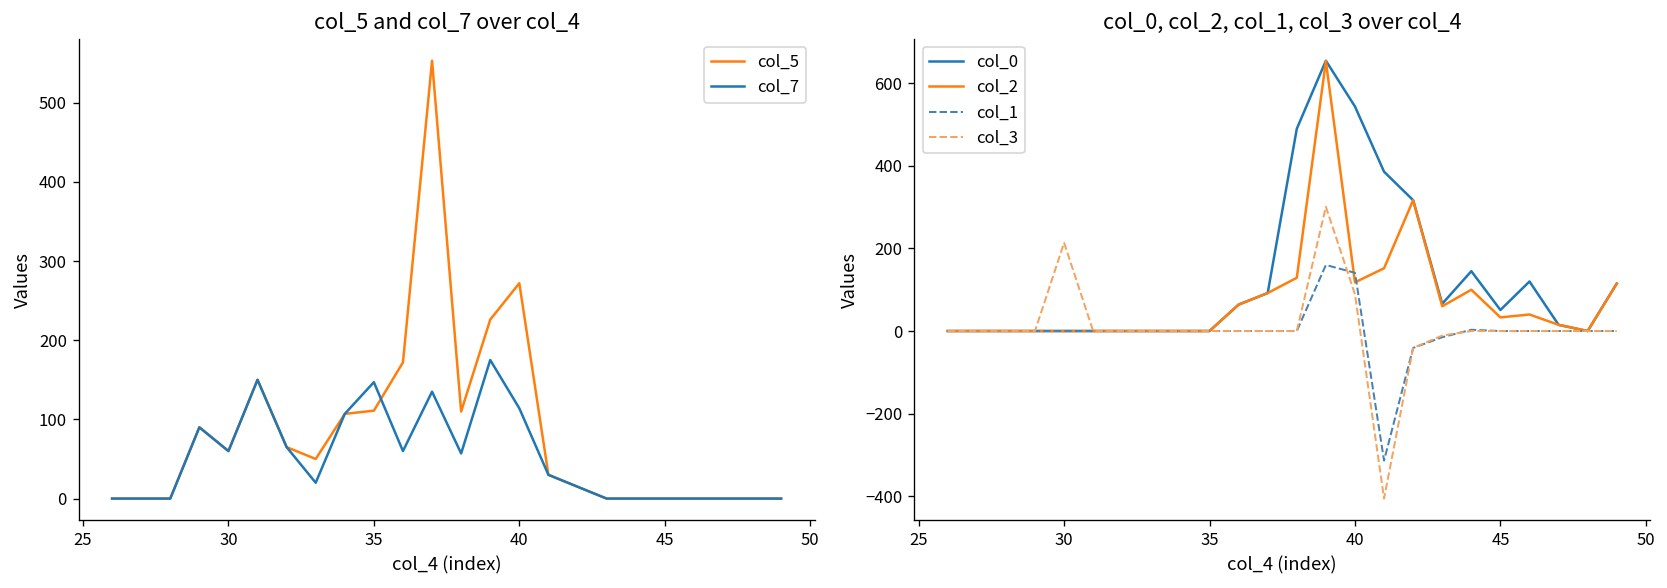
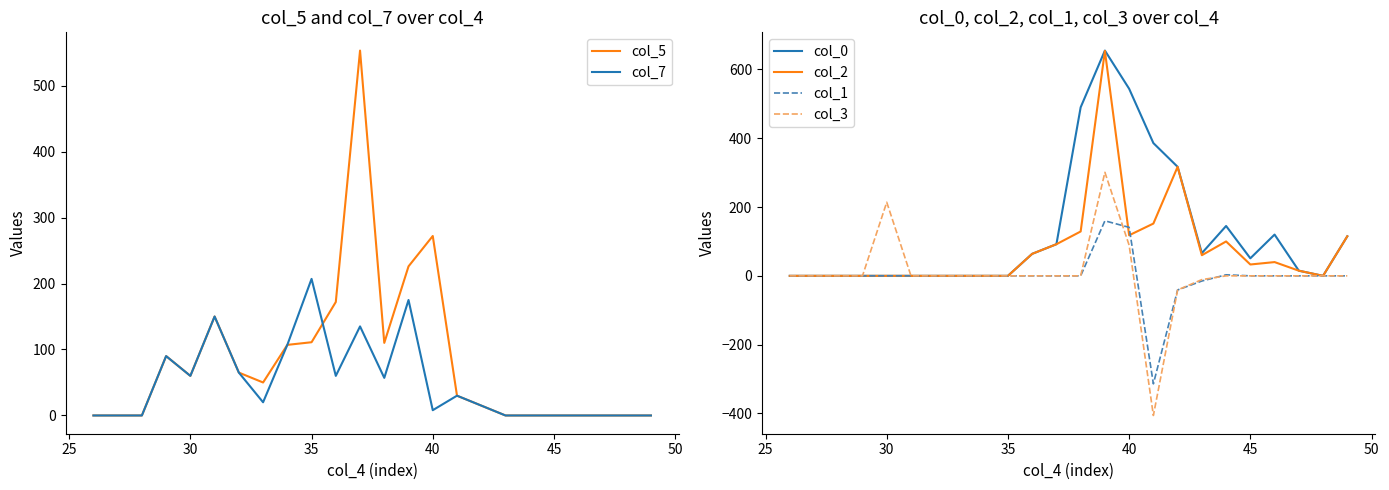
  {
    "col_5 and col_7 over col_4": {
      "col_5": {
        "35": 110,
        "40": 270
      },
      "col_7": {
-       "35": 150,
-       "40": 110
+       "35": 210,
+       "40": 10
      }
    },
    "col_0, col_2, col_1, col_3 over col_4": {
      "col_2": {
        "40": 120,
        "45": 30
      },
      "col_3": {
        "30": 210,
        "40": 90
      }
    }
  }
